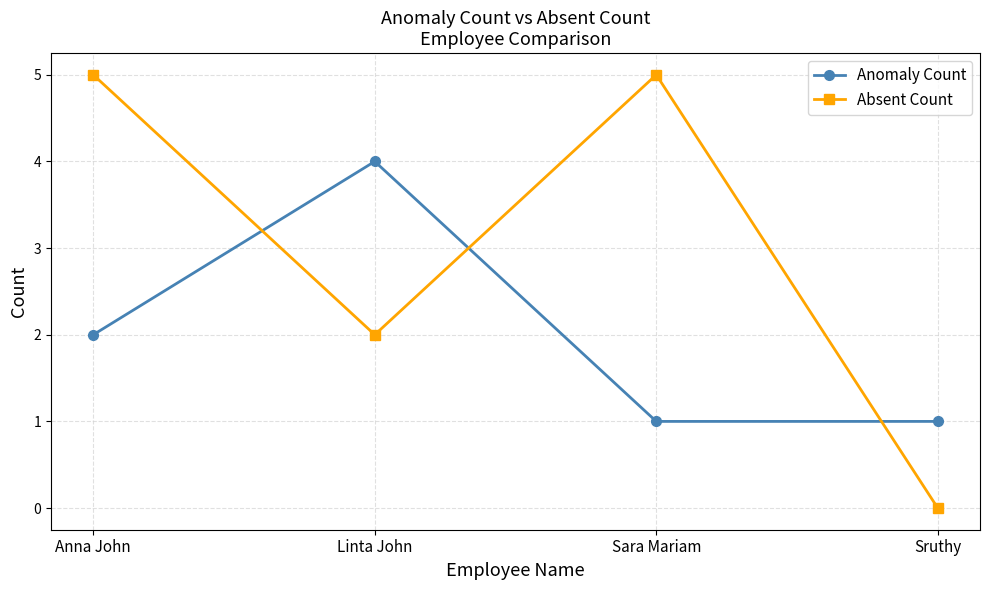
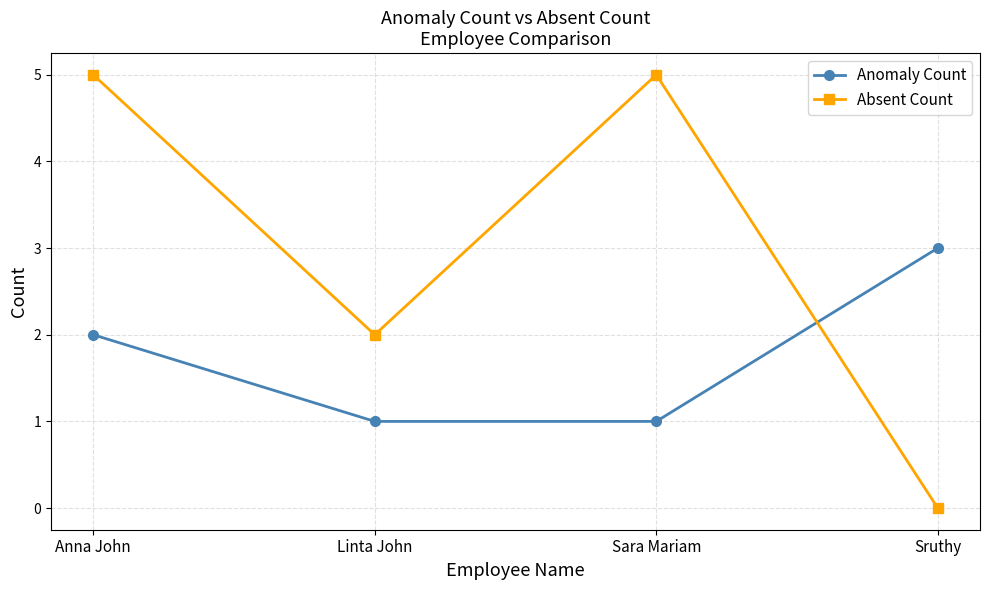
  {
    "Anomaly Count": {
      "Anna John": 2,
-     "Linta John": 4,
+     "Linta John": 1,
      "Sara Mariam": 1,
-     "Sruthy": 1
+     "Sruthy": 3
    },
    "Absent Count": {
      "Anna John": 5,
      "Linta John": 2,
      "Sara Mariam": 5,
      "Sruthy": 0
    }
  }
